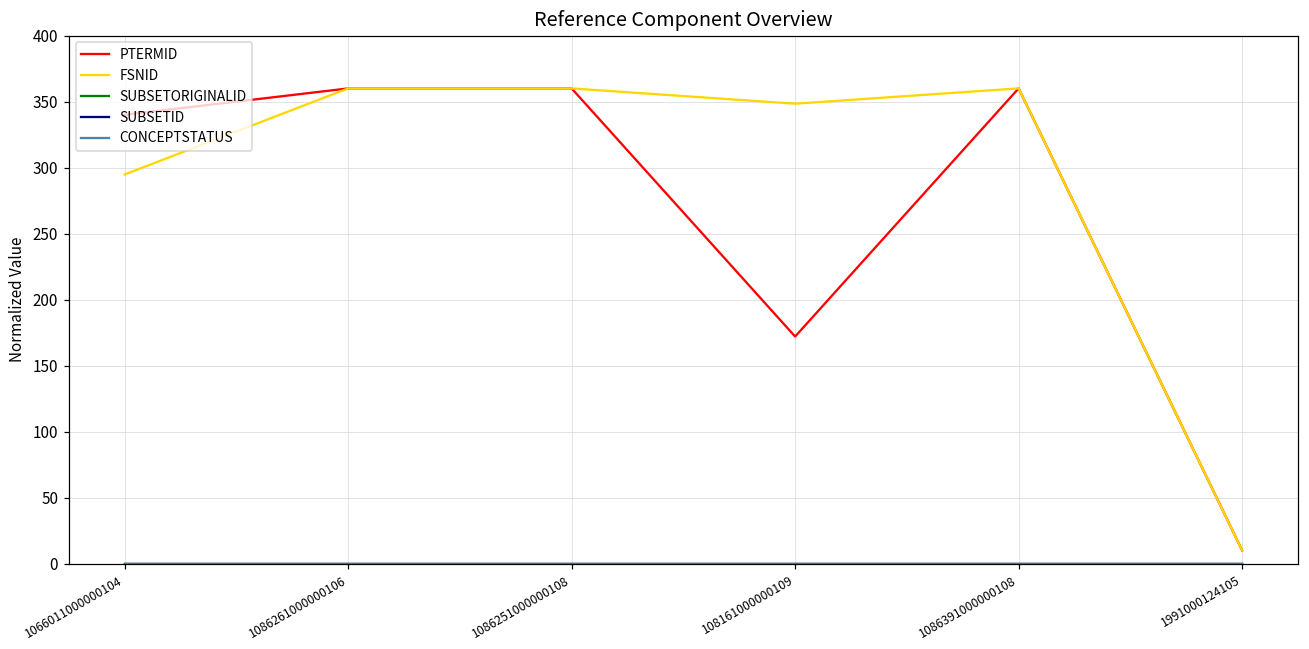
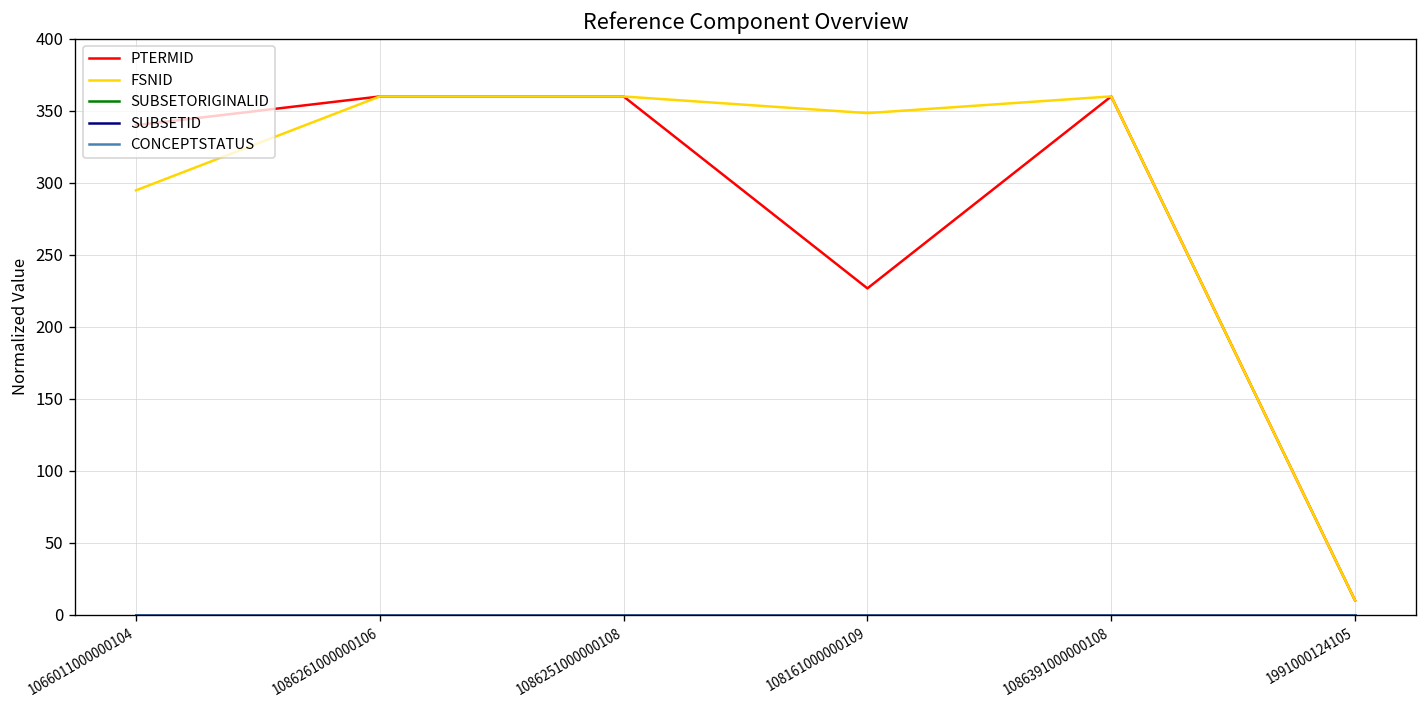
  {
    "PTERMID": {
-     "108161000000109": 172
+     "108161000000109": 227
    },
    "FSNID": {
      "1066011000000104": 295,
      "108161000000109": 348
    },
    "CONCEPTSTATUS": {
      "1066011000000104": 0,
      "1086261000000106": 0,
      "1086251000000108": 0,
      "108161000000109": 0,
      "1086391000000108": 0,
      "1991000124105": 0
    }
  }
